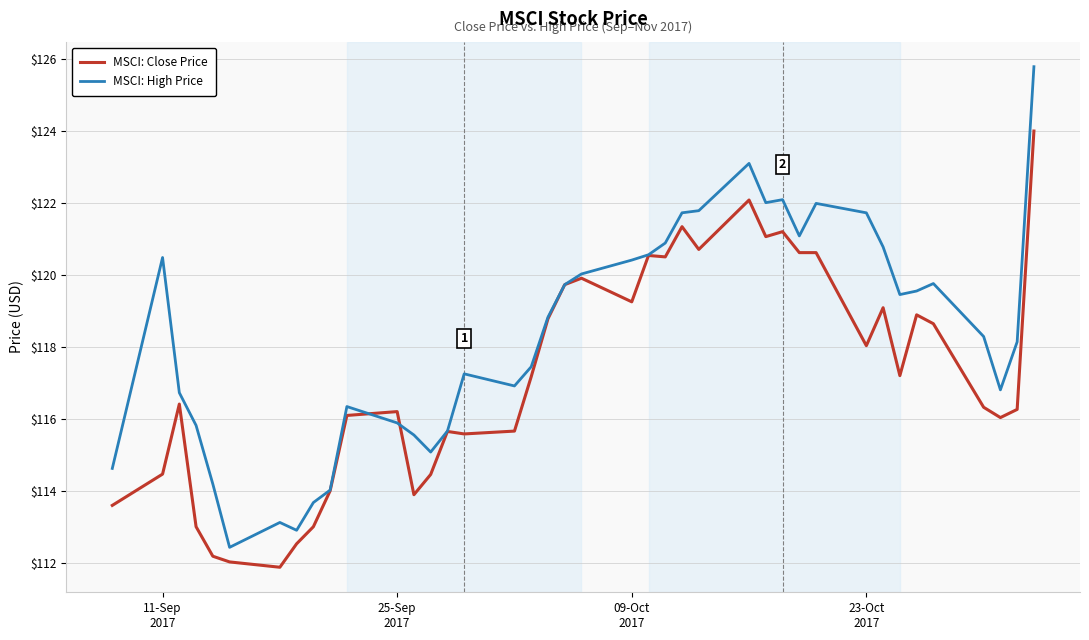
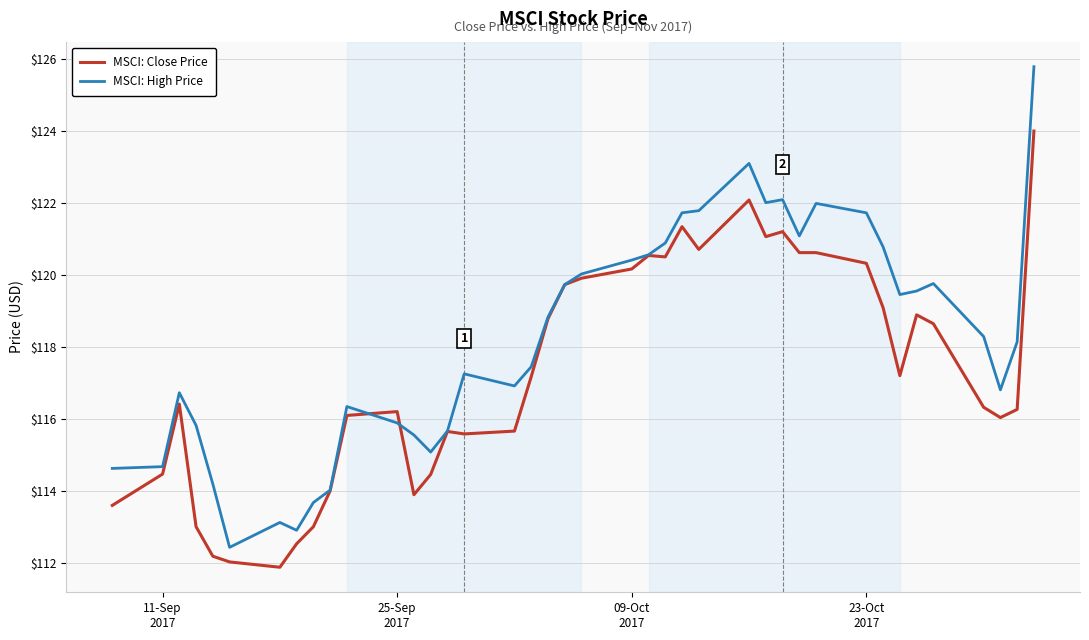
  {
    "MSCI: Close Price": {
      "11-Sep 2017": "$114.5",
      "25-Sep 2017": "$116.2",
-     "09-Oct 2017": "$119.3",
-     "23-Oct 2017": "$118.0"
+     "09-Oct 2017": "$120.2",
+     "23-Oct 2017": "$120.3"
    },
    "MSCI: High Price": {
-     "11-Sep 2017": "$120.5",
+     "11-Sep 2017": "$114.7",
      "25-Sep 2017": "$115.9",
      "09-Oct 2017": "$120.4",
      "23-Oct 2017": "$121.7"
    }
  }
